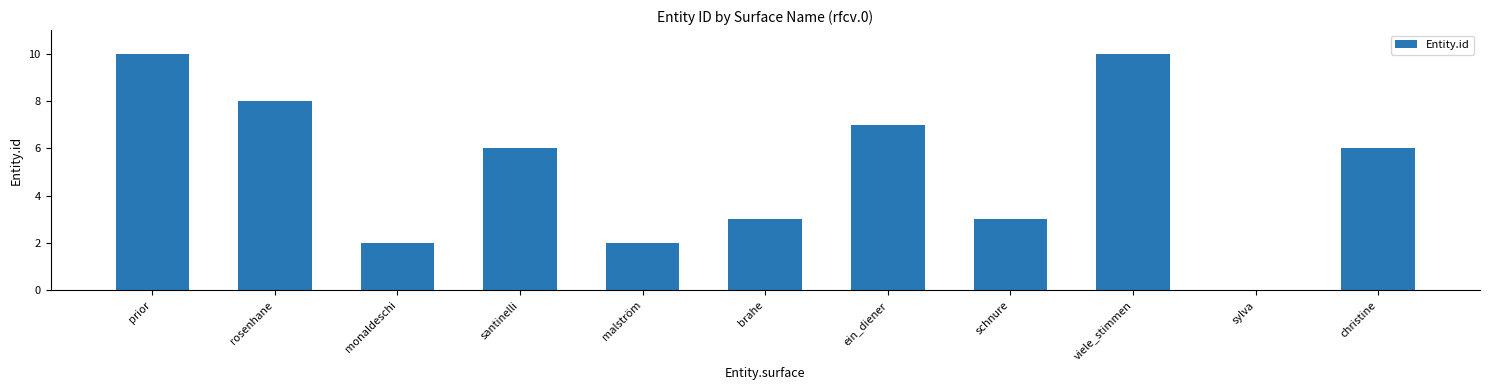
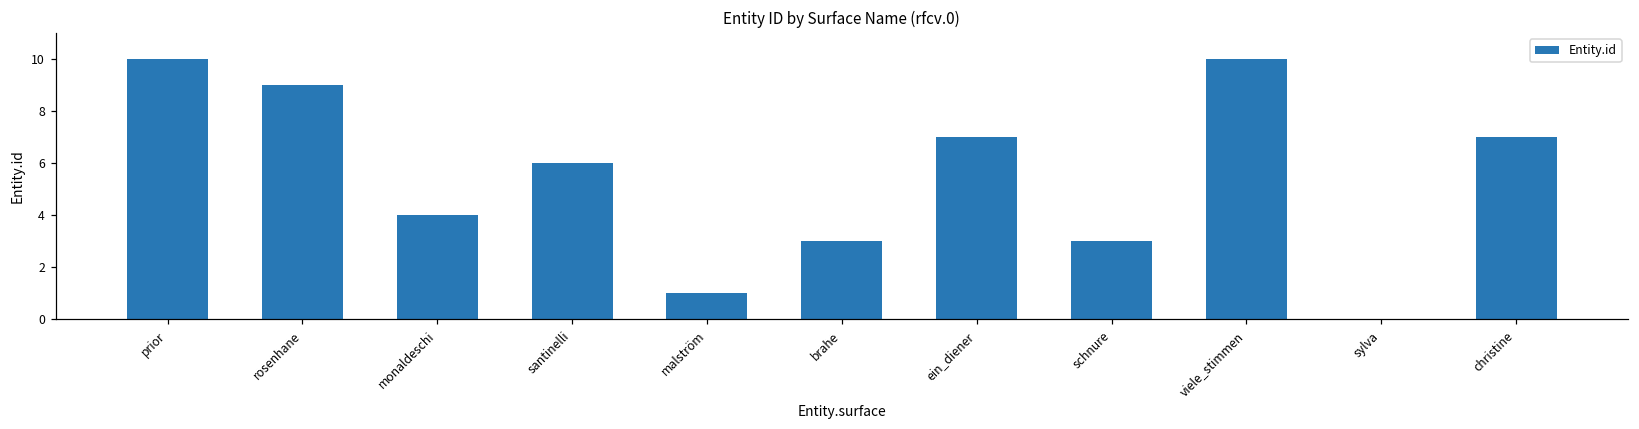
  {
    "prior": 10,
-   "rosenhane": 8,
-   "monaldeschi": 2,
+   "rosenhane": 9,
+   "monaldeschi": 4,
    "santinelli": 6,
-   "malström": 2,
+   "malström": 1,
    "brahe": 3,
    "ein_diener": 7,
    "schnure": 3,
    "viele_stimmen": 10,
    "sylva": 0,
-   "christine": 6
+   "christine": 7
  }
